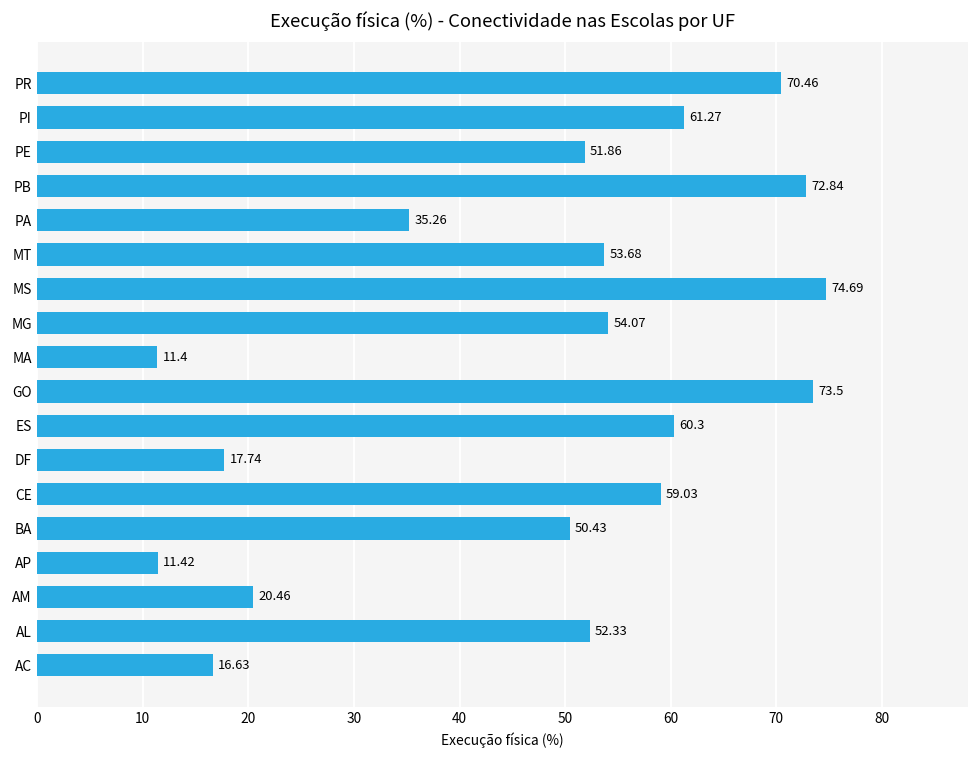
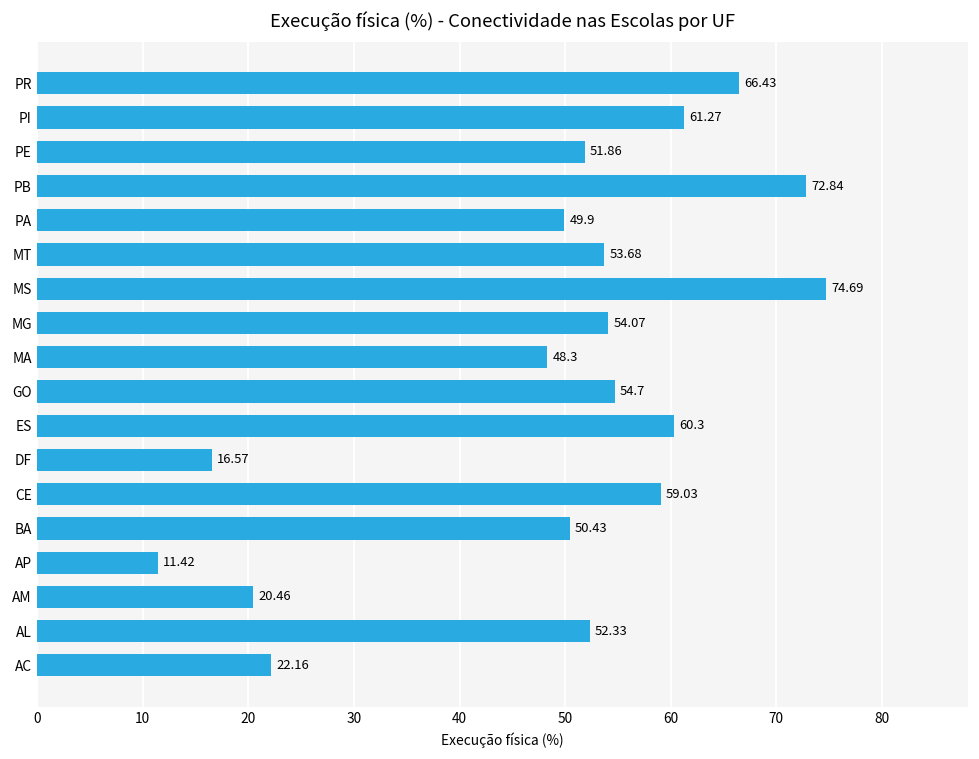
  {
-   "PR": 70.46,
+   "PR": 66.43,
    "PI": 61.27,
    "PE": 51.86,
    "PB": 72.84,
-   "PA": 35.26,
+   "PA": 49.9,
    "MT": 53.68,
    "MS": 74.69,
    "MG": 54.07,
-   "MA": 11.4,
-   "GO": 73.5,
+   "MA": 48.3,
+   "GO": 54.7,
    "ES": 60.3,
-   "DF": 17.74,
+   "DF": 16.57,
    "CE": 59.03,
    "BA": 50.43,
    "AP": 11.42,
    "AM": 20.46,
    "AL": 52.33,
-   "AC": 16.63
+   "AC": 22.16
  }
